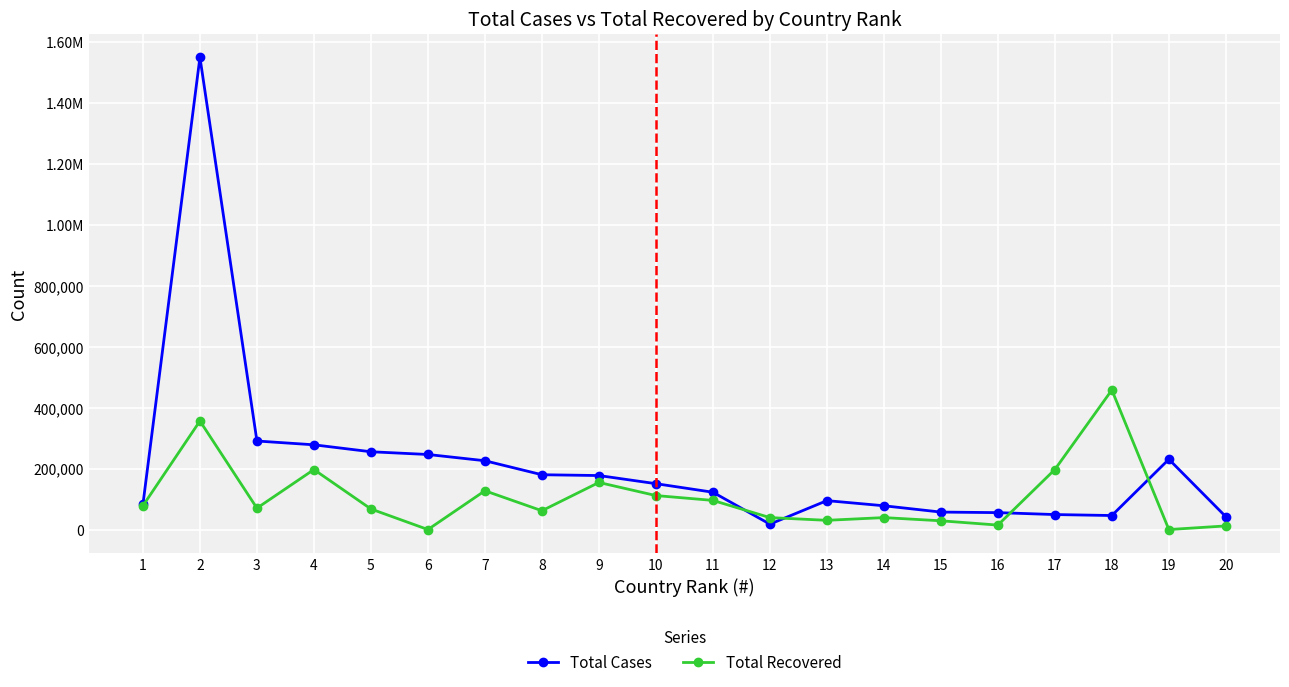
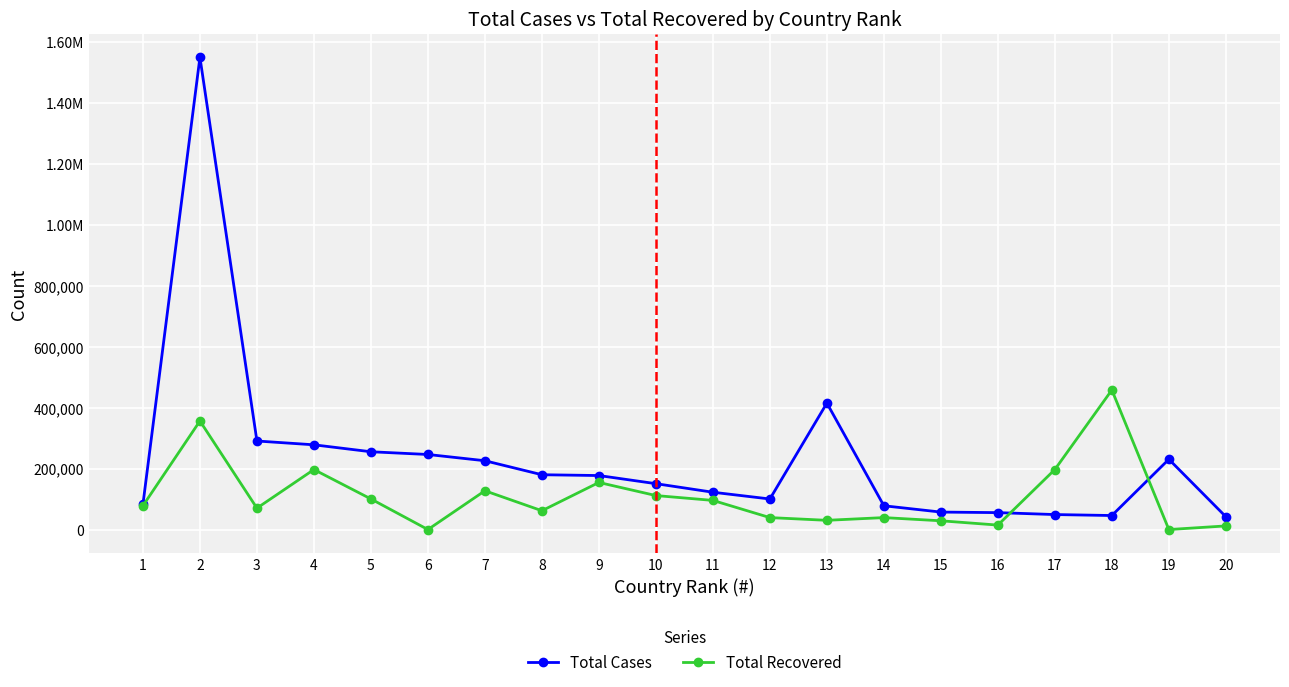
  {
    "Total Cases": {
      "2": "1,550,000",
      "3": "290,000",
      "4": "280,000",
      "5": "260,000",
      "6": "250,000",
      "7": "230,000",
      "8": "180,000",
      "9": "180,000",
      "10": "150,000",
      "11": "120,000",
-     "12": "20,000",
-     "13": "90,000",
+     "12": "100,000",
+     "13": "420,000",
      "14": "80,000",
      "15": "60,000",
      "16": "60,000",
      "17": "50,000",
      "18": "50,000",
      "19": "230,000",
      "20": "40,000"
    },
    "Total Recovered": {
      "2": "360,000",
      "3": "70,000",
      "4": "200,000",
-     "5": "70,000",
+     "5": "100,000",
      "6": "0",
      "7": "130,000",
      "8": "60,000",
      "9": "150,000",
      "10": "110,000",
      "11": "100,000",
      "12": "40,000",
      "13": "30,000",
      "14": "40,000",
      "15": "30,000",
      "16": "10,000",
      "17": "200,000",
      "18": "460,000",
      "19": "0",
      "20": "10,000"
    }
  }
